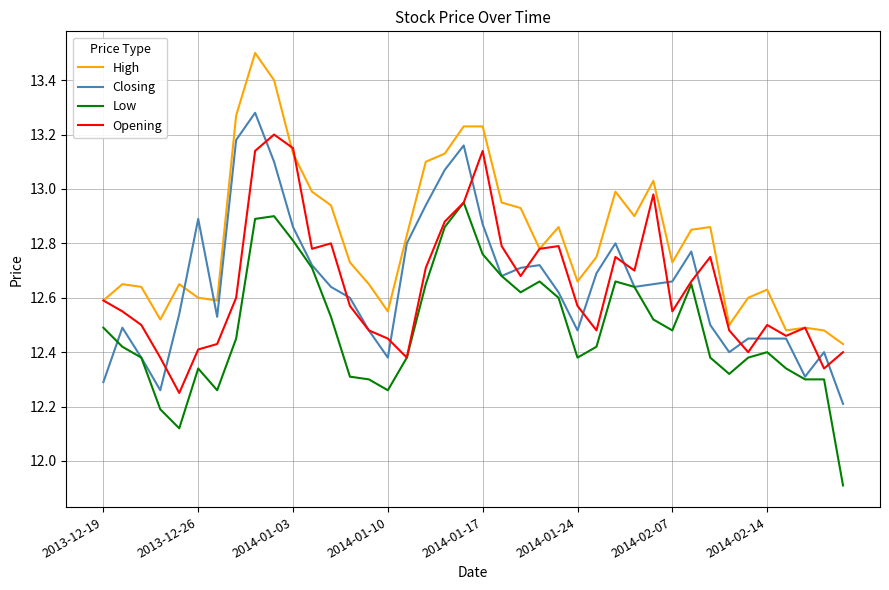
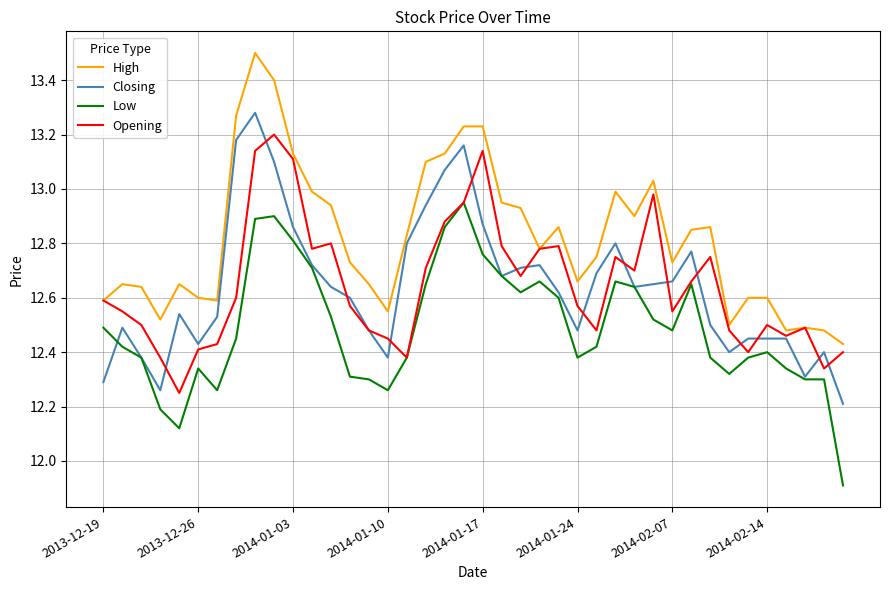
  {
    "High": {
      "2013-12-26": 12.60,
      "2014-01-03": 13.13,
      "2014-01-10": 12.55,
      "2014-01-17": 13.23,
      "2014-01-24": 12.66,
      "2014-02-07": 12.73,
-     "2014-02-14": 12.63
+     "2014-02-14": 12.60
    },
    "Closing": {
      "2013-12-19": 12.29,
-     "2013-12-26": 12.89,
+     "2013-12-26": 12.43,
      "2014-01-03": 12.86,
      "2014-01-10": 12.38,
      "2014-01-17": 12.87,
      "2014-01-24": 12.48,
      "2014-02-07": 12.66,
      "2014-02-14": 12.45
    },
    "Low": {
      "2013-12-19": 12.49,
      "2013-12-26": 12.34,
      "2014-01-03": 12.81,
      "2014-01-10": 12.26,
      "2014-01-17": 12.76,
      "2014-01-24": 12.38,
      "2014-02-07": 12.48,
      "2014-02-14": 12.40
    },
    "Opening": {
      "2013-12-26": 12.41,
-     "2014-01-03": 13.15,
+     "2014-01-03": 13.11,
      "2014-01-10": 12.45,
      "2014-01-17": 13.14,
      "2014-01-24": 12.57,
      "2014-02-07": 12.55,
      "2014-02-14": 12.50
    }
  }
